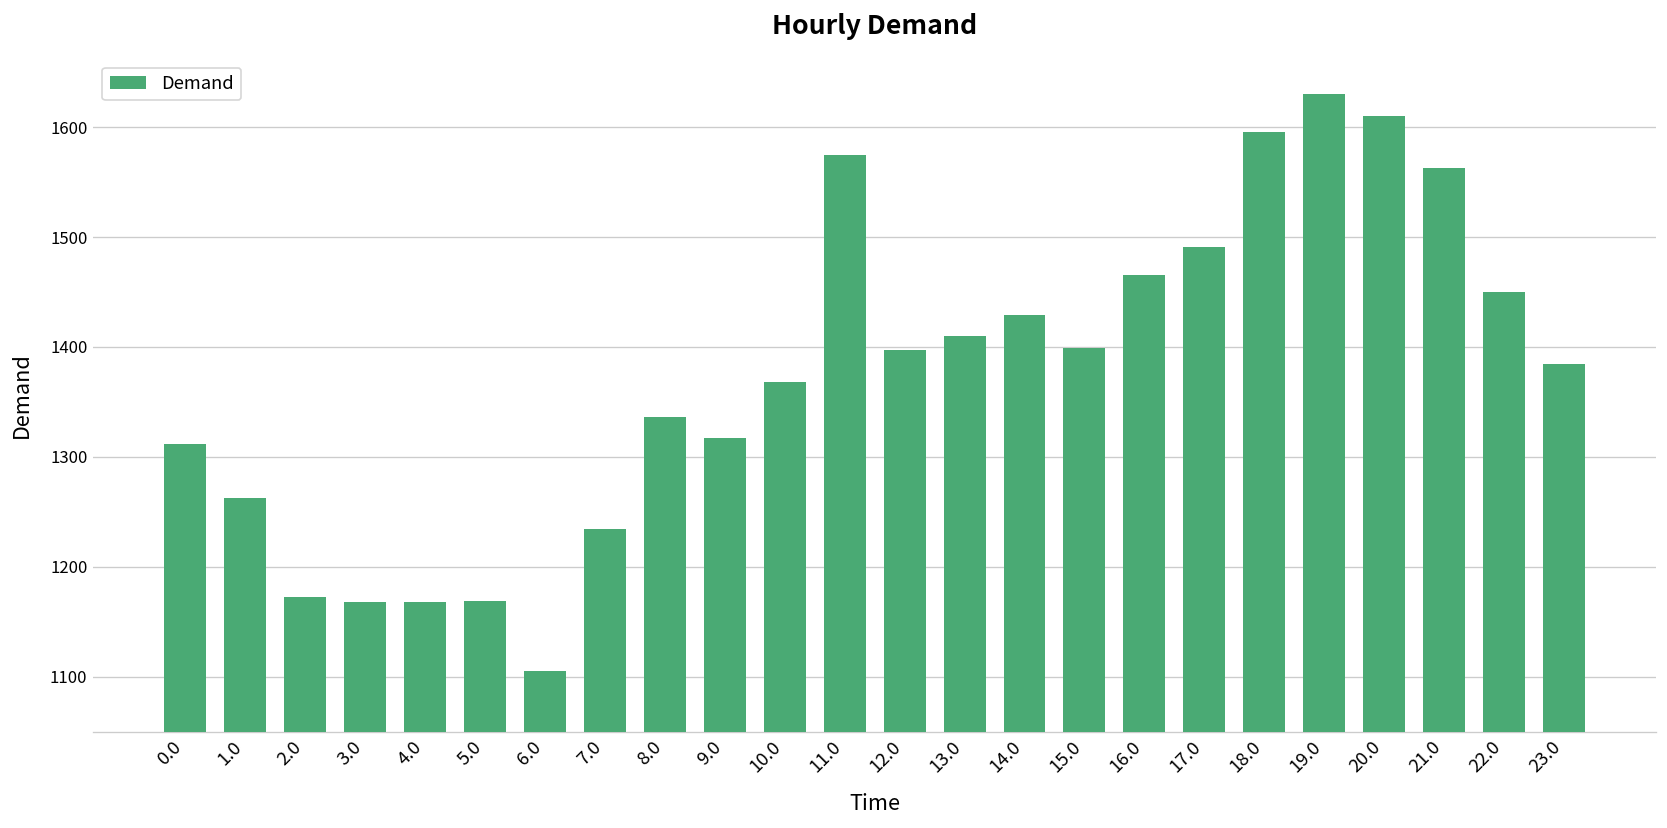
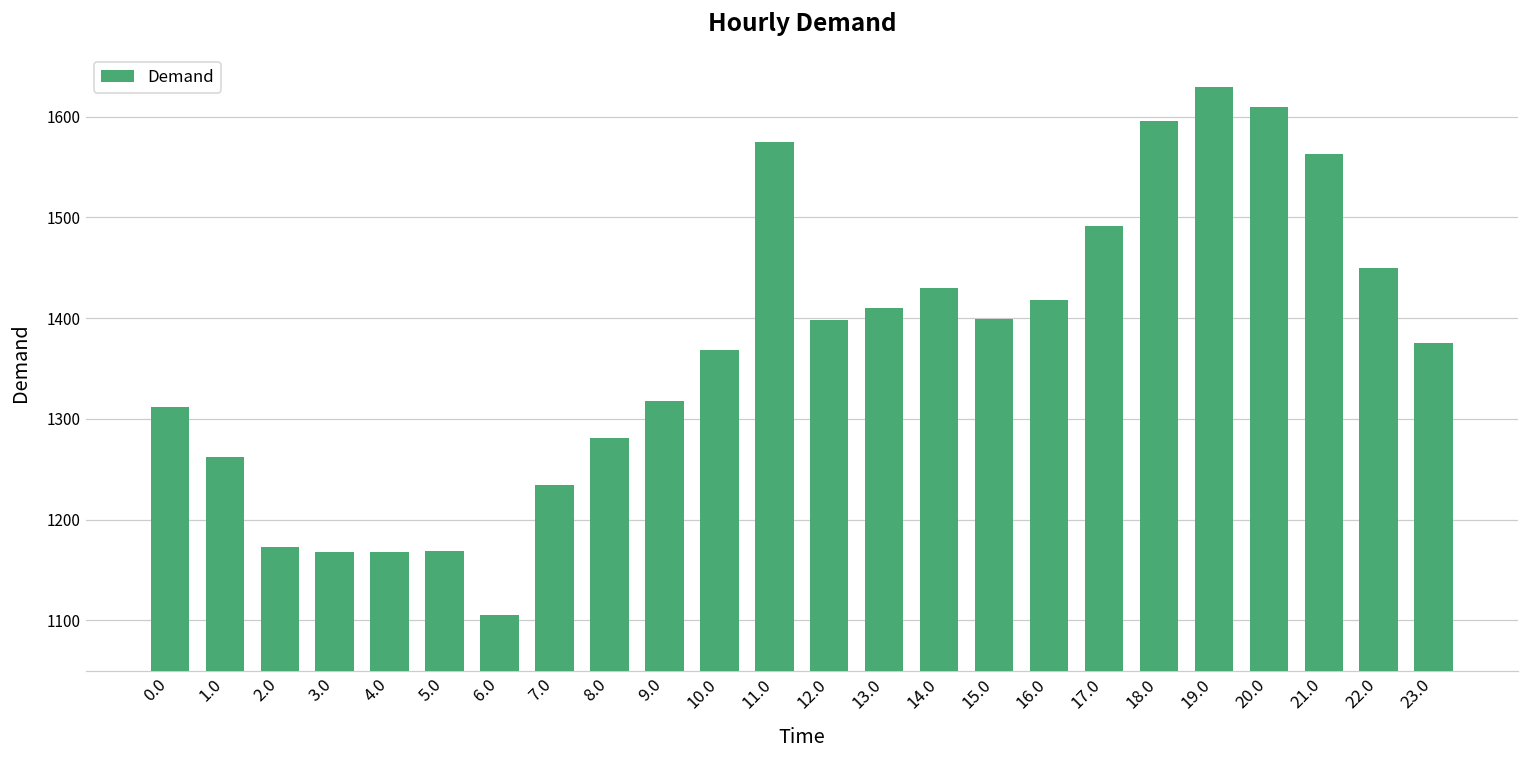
  {
    "0.0": 1310,
    "1.0": 1260,
    "2.0": 1170,
    "3.0": 1170,
    "4.0": 1170,
    "5.0": 1170,
    "6.0": 1100,
    "7.0": 1230,
-   "8.0": 1340,
+   "8.0": 1280,
    "9.0": 1320,
    "10.0": 1370,
    "11.0": 1570,
    "12.0": 1400,
    "13.0": 1410,
    "14.0": 1430,
    "15.0": 1400,
-   "16.0": 1470,
+   "16.0": 1420,
    "17.0": 1490,
    "18.0": 1600,
    "19.0": 1630,
    "20.0": 1610,
    "21.0": 1560,
    "22.0": 1450,
-   "23.0": 1385
+   "23.0": 1375
  }
